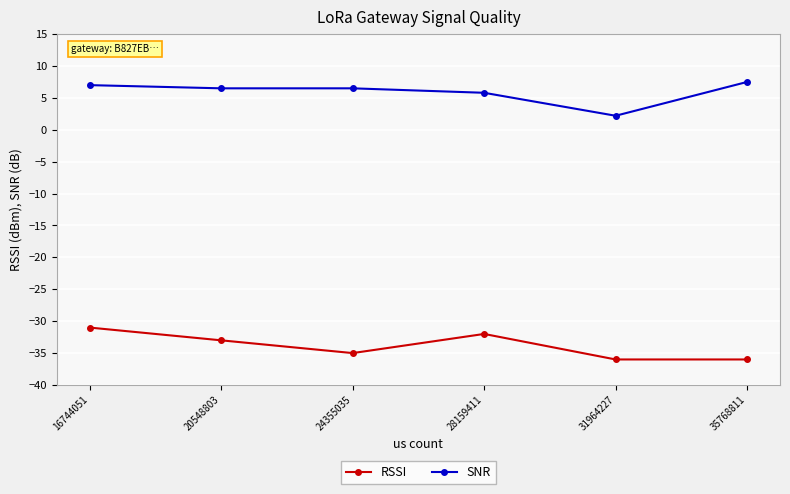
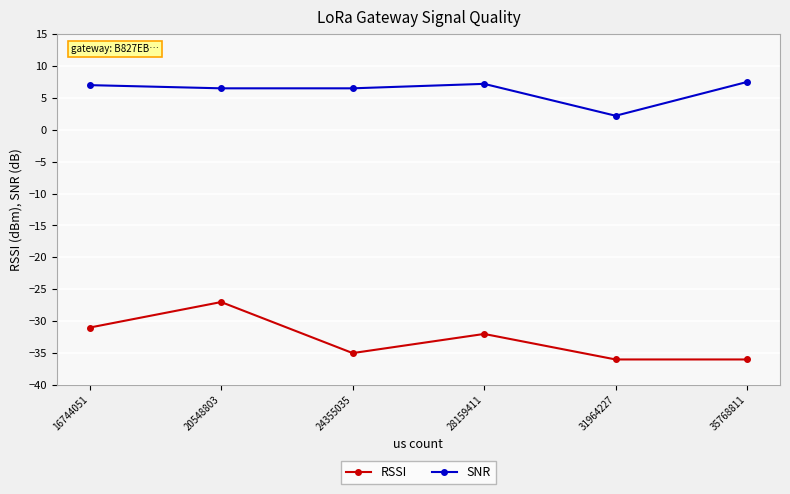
  {
    "RSSI": {
      "16744051": -31,
-     "20548803": -33,
+     "20548803": -27,
      "24355035": -35,
      "28159411": -32,
      "31964227": -36,
      "35768811": -36
    },
    "SNR": {
      "16744051": 7,
      "20548803": 7,
      "24355035": 7,
-     "28159411": 6,
+     "28159411": 7,
      "31964227": 2,
      "35768811": 8
    }
  }
